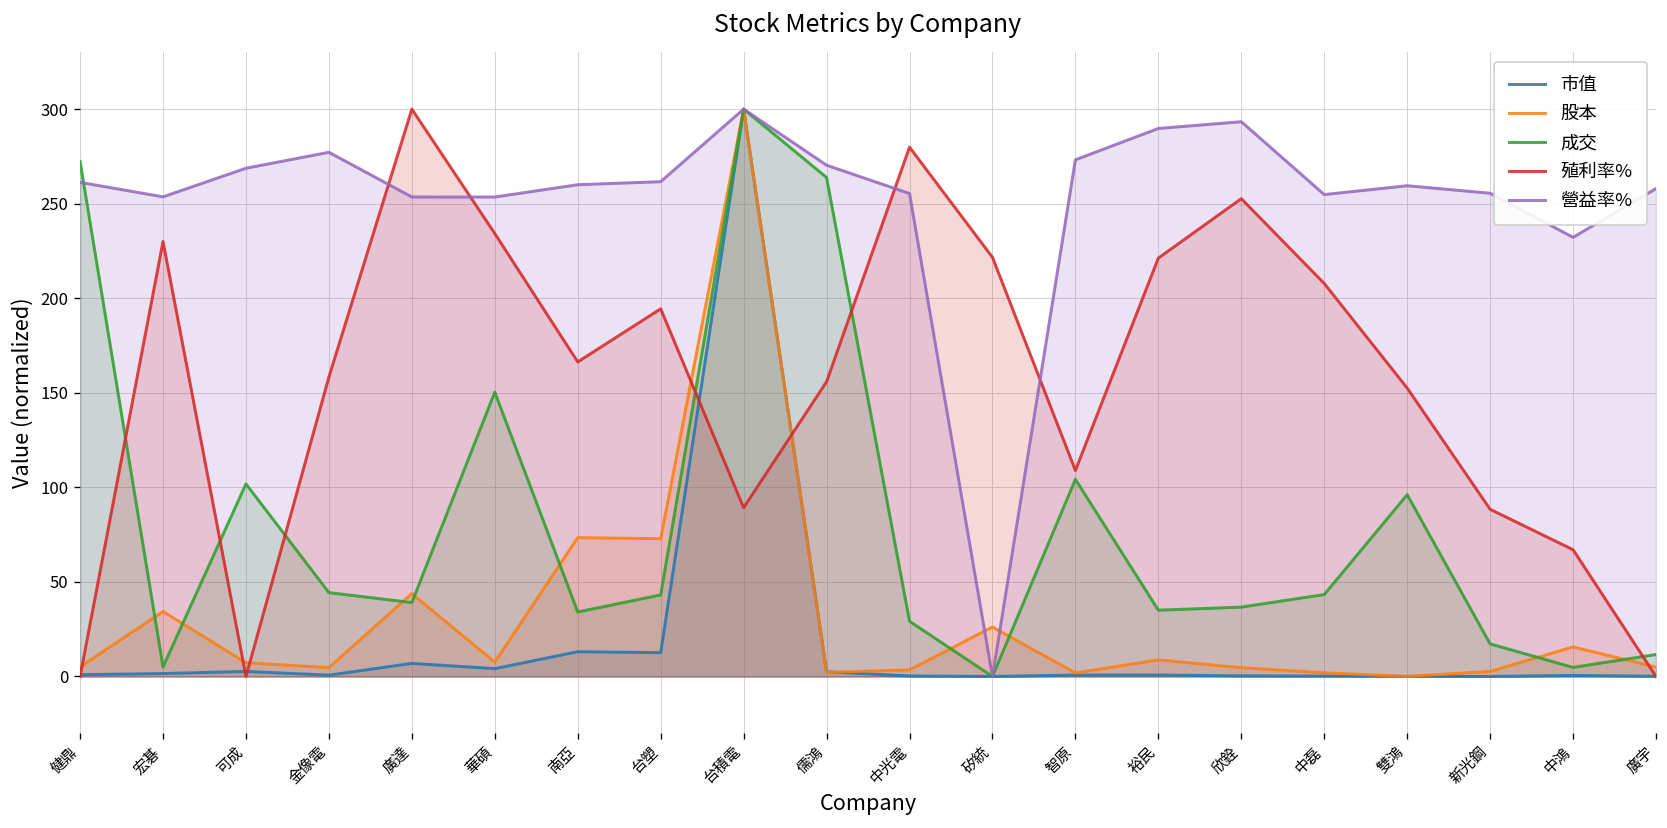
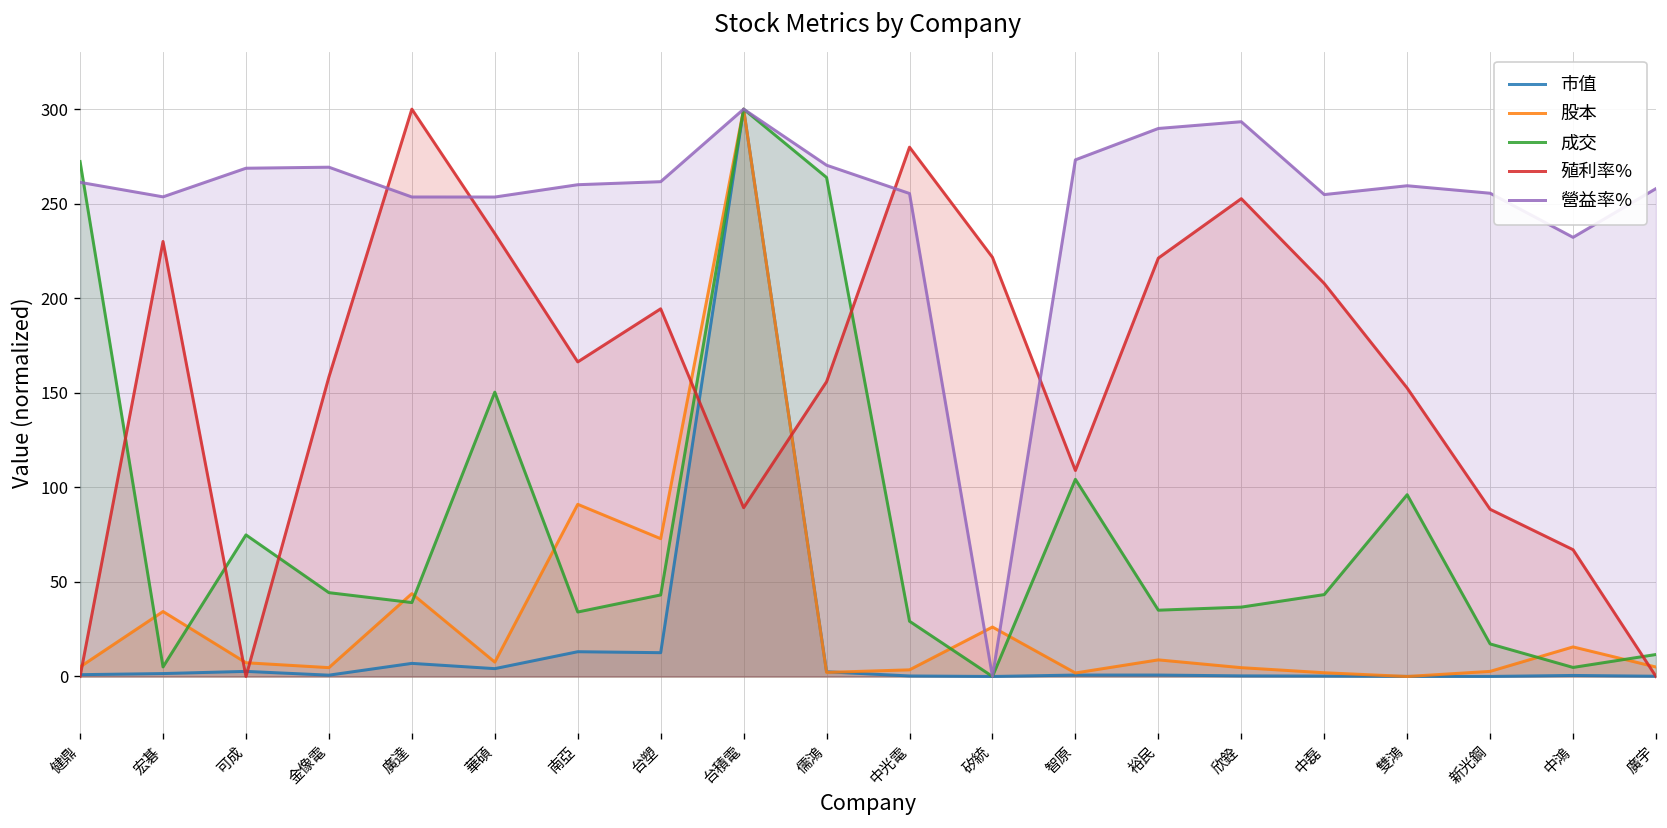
  {
    "市值": {
      "宏碁": 2,
      "可成": 3,
      "金像電": 1,
      "廣達": 7,
      "華碩": 4,
      "南亞": 13,
      "台塑": 13,
      "中光電": 0,
      "裕民": 1,
      "欣銓": 0,
      "中磊": 0,
      "新光鋼": 0,
      "中鴻": 1
    },
    "股本": {
      "健鼎": 5,
      "宏碁": 34,
      "可成": 7,
      "金像電": 5,
      "廣達": 44,
      "華碩": 8,
-     "南亞": 73,
+     "南亞": 91,
      "台塑": 73,
      "中光電": 4,
      "矽統": 26,
      "裕民": 9,
      "欣銓": 5,
      "中磊": 2,
      "新光鋼": 3,
      "中鴻": 16,
      "廣宇": 5
    },
    "成交": {
      "健鼎": 272,
      "宏碁": 5,
-     "可成": 102,
+     "可成": 75,
      "金像電": 44,
      "廣達": 39,
      "華碩": 150,
      "南亞": 34,
      "台塑": 43,
      "儒鴻": 264,
      "中光電": 29,
      "智原": 104,
      "裕民": 35,
      "欣銓": 37,
      "中磊": 43,
      "雙鴻": 96,
      "新光鋼": 17,
      "中鴻": 5,
      "廣宇": 12
    },
    "殖利率%": {
      "宏碁": 230,
      "可成": 0,
      "金像電": 158,
      "廣達": 300,
      "華碩": 234,
      "南亞": 166,
      "台塑": 194,
      "台積電": 89,
      "儒鴻": 156,
      "中光電": 280,
      "矽統": 222,
      "智原": 109,
      "裕民": 221,
      "欣銓": 253,
      "中磊": 208,
      "雙鴻": 153,
      "新光鋼": 88,
      "中鴻": 67
    },
    "營益率%": {
      "健鼎": 261,
      "宏碁": 254,
      "可成": 269,
-     "金像電": 277,
+     "金像電": 269,
      "廣達": 254,
      "華碩": 254,
      "南亞": 260,
      "台塑": 262,
      "儒鴻": 270,
      "中光電": 255,
      "智原": 273,
      "裕民": 290,
      "欣銓": 293,
      "中磊": 255,
      "雙鴻": 259,
      "新光鋼": 256,
      "中鴻": 232,
      "廣宇": 258
    }
  }
